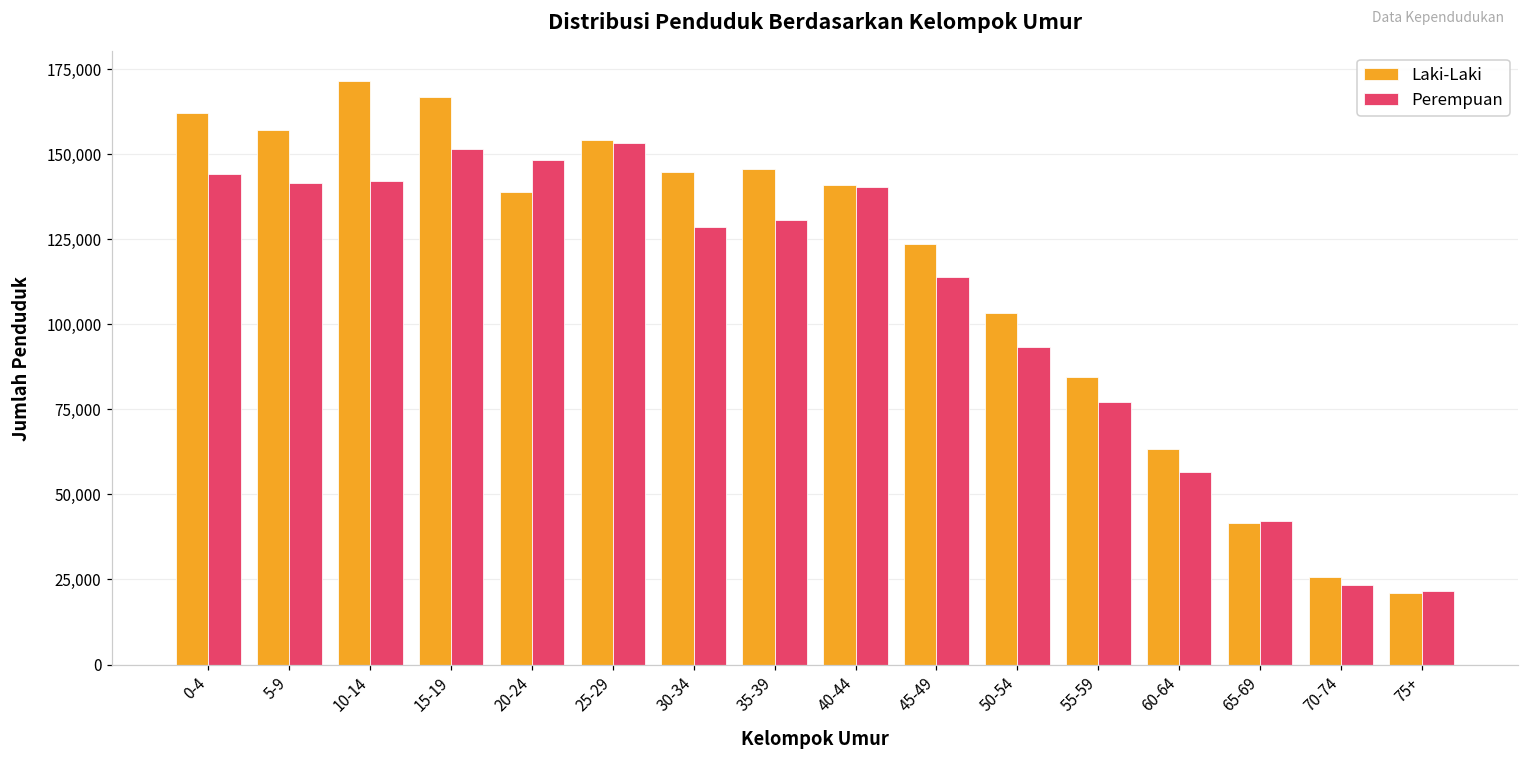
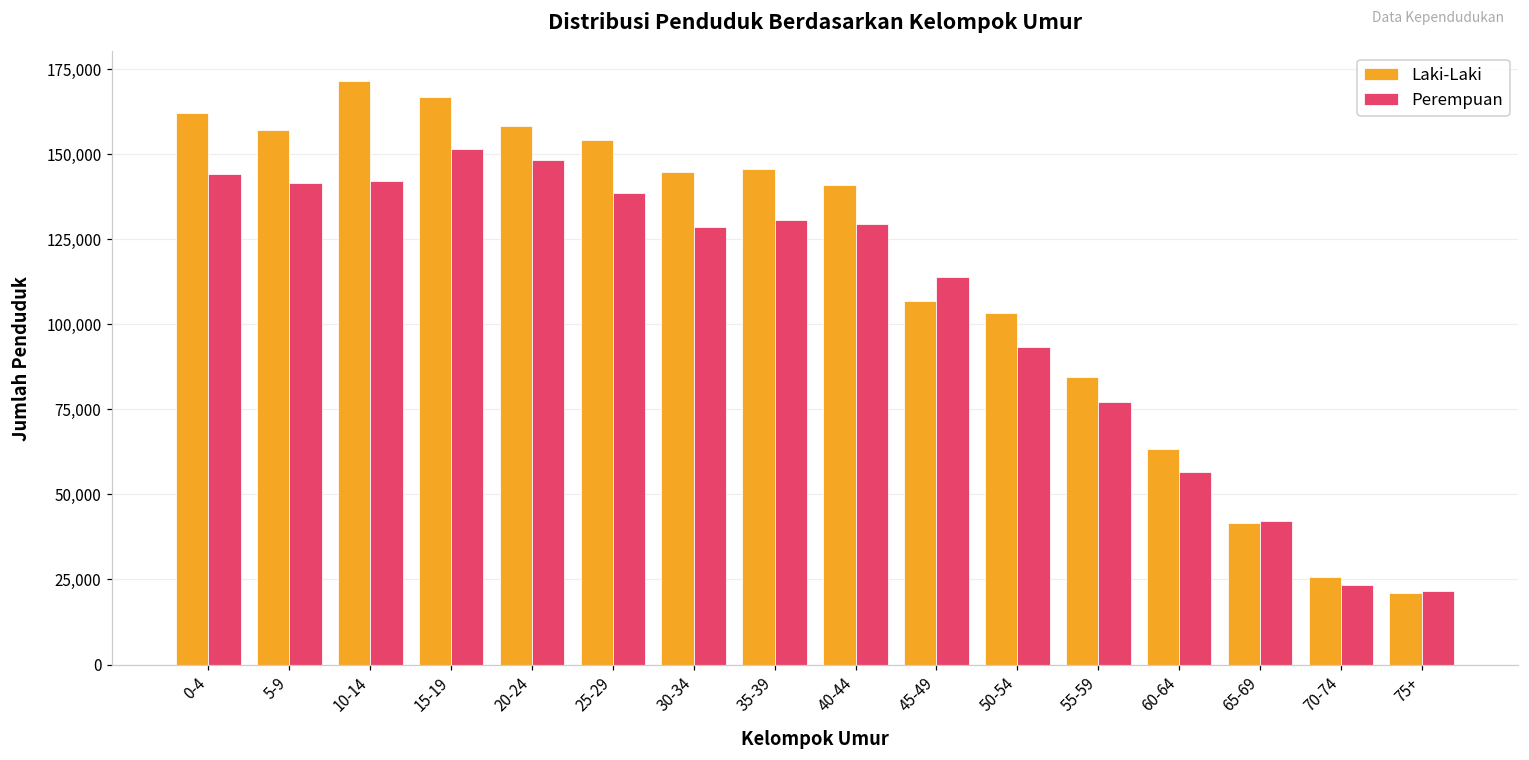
  {
    "Laki-Laki": {
      "0-4": "162,000",
      "5-9": "157,000",
      "10-14": "172,000",
      "15-19": "167,000",
-     "20-24": "139,000",
+     "20-24": "158,000",
      "25-29": "154,000",
      "30-34": "145,000",
      "35-39": "146,000",
      "40-44": "141,000",
-     "45-49": "124,000",
+     "45-49": "107,000",
      "50-54": "103,000",
      "55-59": "85,000",
      "60-64": "63,000",
      "65-69": "42,000",
      "70-74": "26,000",
      "75+": "21,000"
    },
    "Perempuan": {
      "0-4": "144,000",
      "5-9": "142,000",
      "10-14": "142,000",
      "15-19": "151,000",
      "20-24": "148,000",
-     "25-29": "153,000",
+     "25-29": "139,000",
      "30-34": "129,000",
      "35-39": "131,000",
-     "40-44": "140,000",
+     "40-44": "130,000",
      "45-49": "114,000",
      "50-54": "93,000",
      "55-59": "77,000",
      "60-64": "57,000",
      "65-69": "42,000",
      "70-74": "23,000",
      "75+": "22,000"
    }
  }
